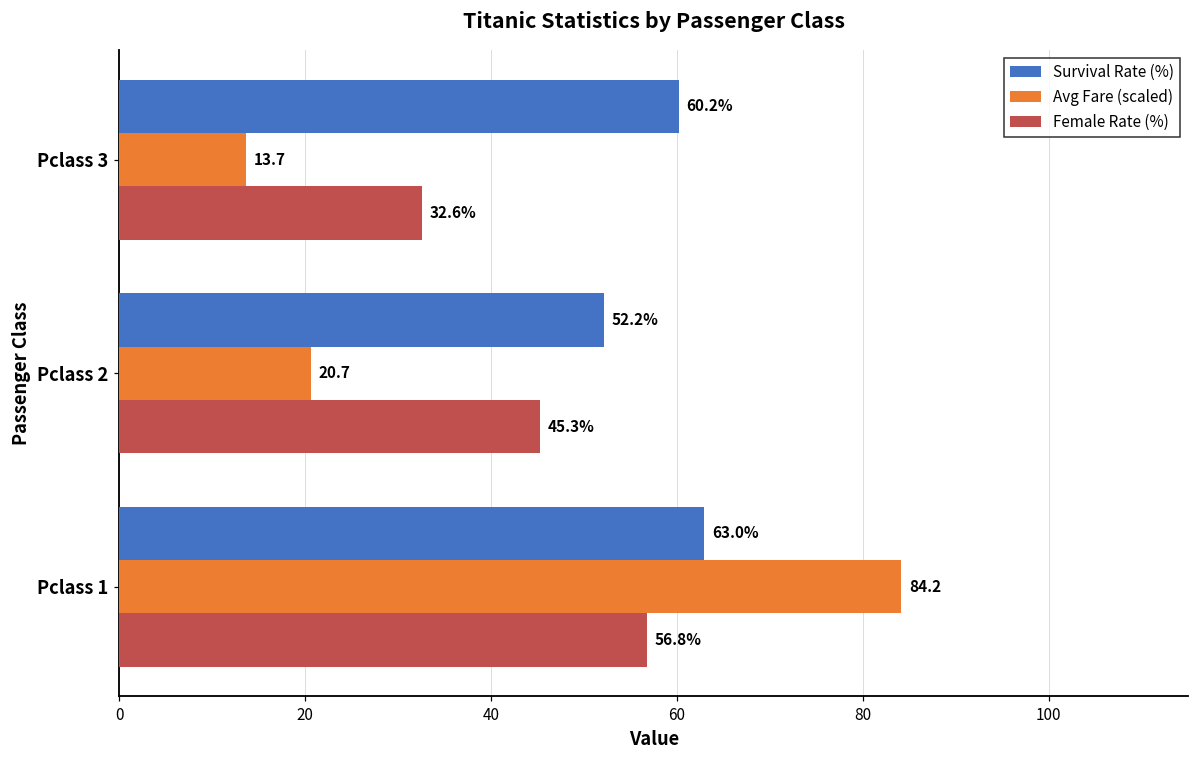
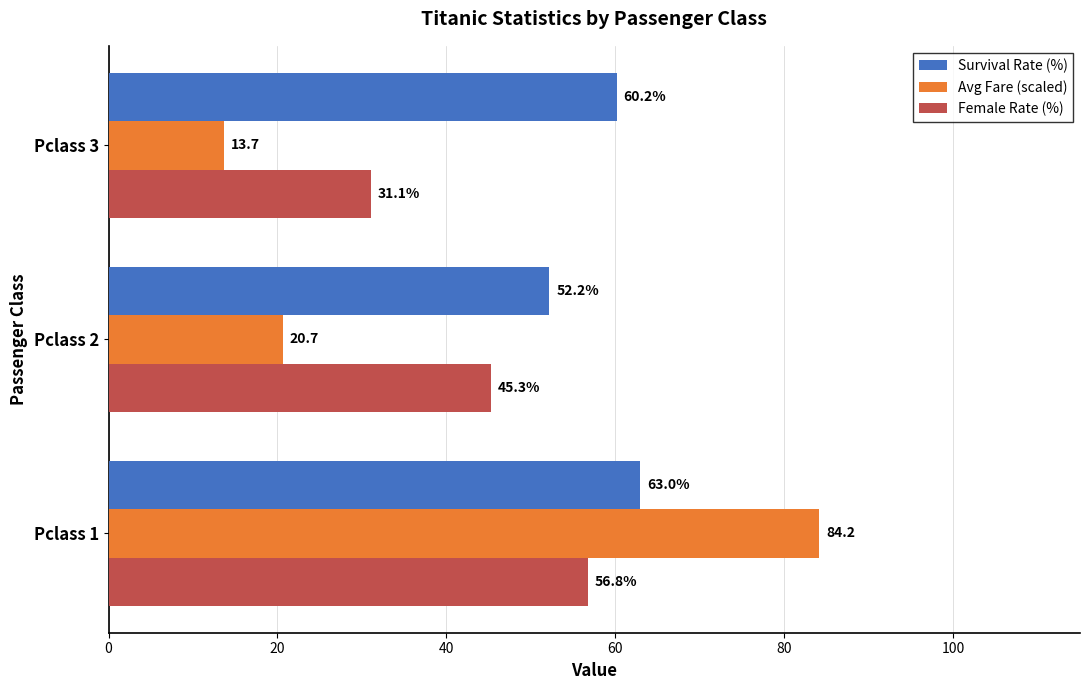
  {
    "Survival Rate (%)": {
      "Pclass 3": "60.2%",
      "Pclass 2": "52.2%",
      "Pclass 1": "63.0%"
    },
    "Avg Fare (scaled)": {
      "Pclass 3": "13.7",
      "Pclass 2": "20.7",
      "Pclass 1": "84.2"
    },
    "Female Rate (%)": {
-     "Pclass 3": "32.6%",
+     "Pclass 3": "31.1%",
      "Pclass 2": "45.3%",
      "Pclass 1": "56.8%"
    }
  }
